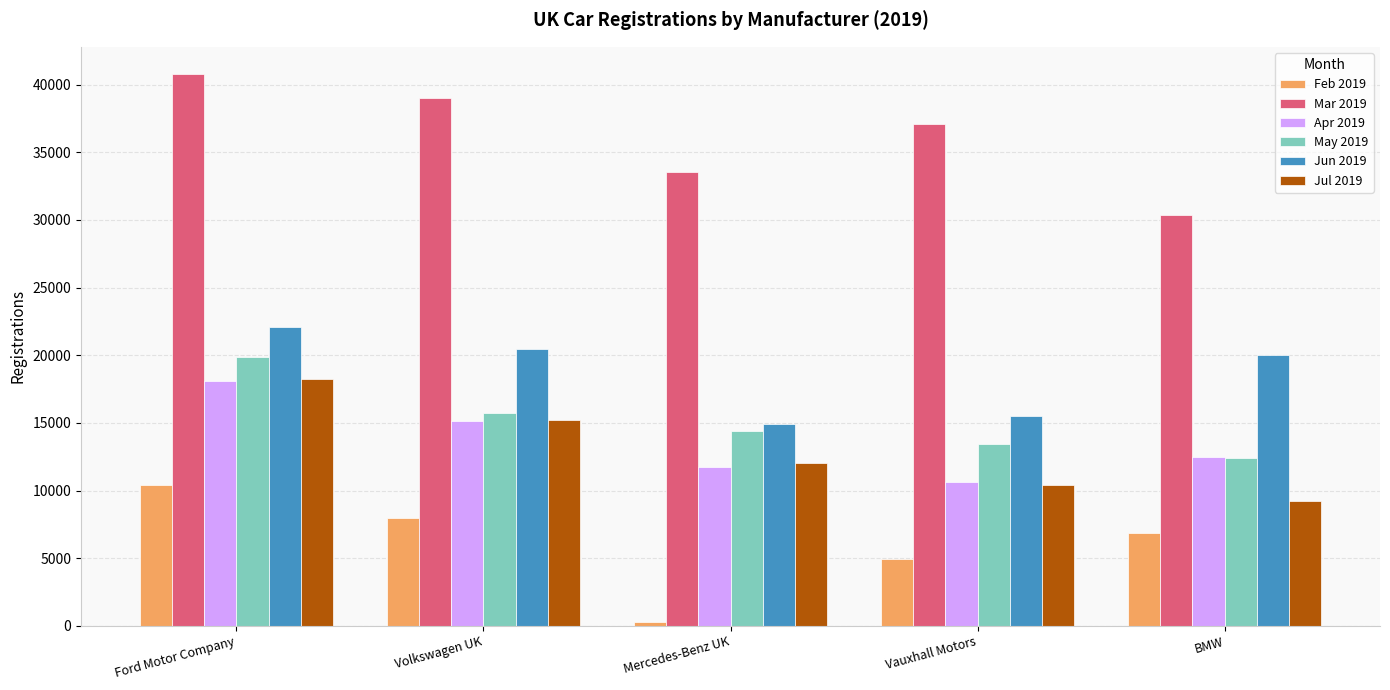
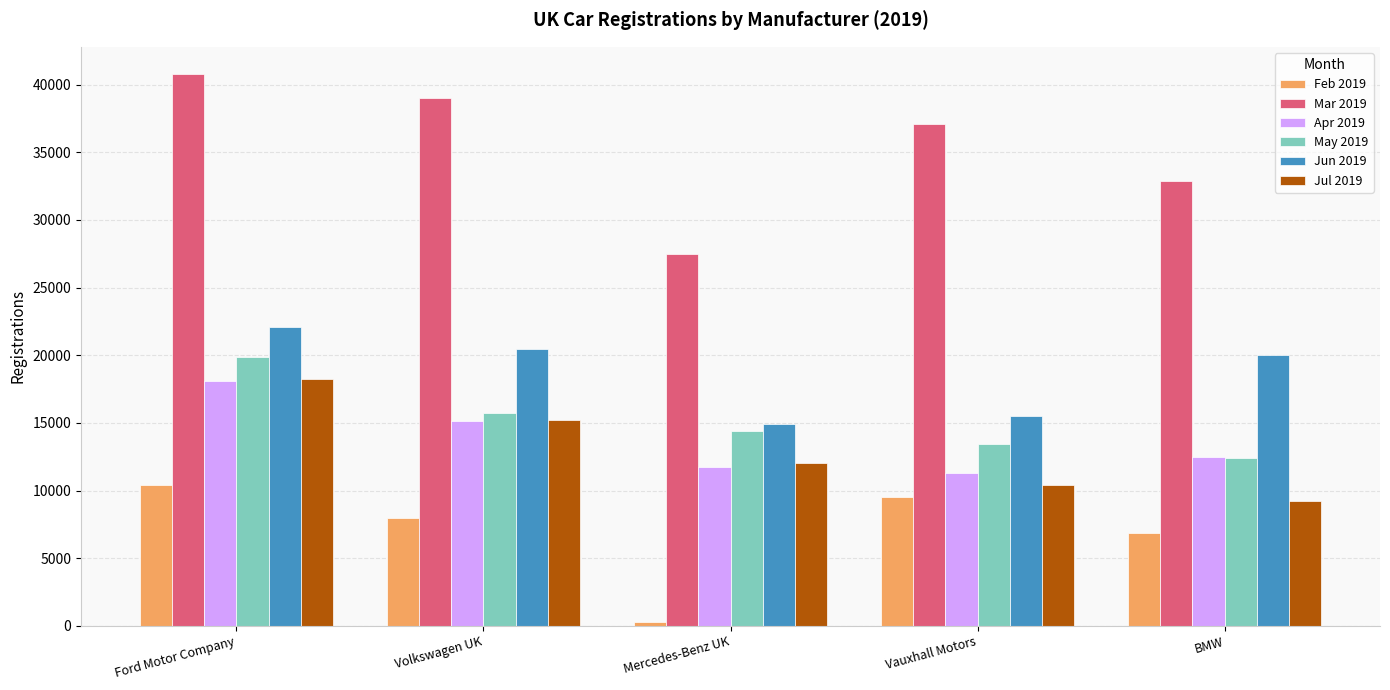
  {
    "Feb 2019": {
      "Ford Motor Company": 10400,
      "Volkswagen UK": 8000,
      "Mercedes-Benz UK": 300,
-     "Vauxhall Motors": 4900,
+     "Vauxhall Motors": 9500,
      "BMW": 6900
    },
    "Mar 2019": {
      "Ford Motor Company": 40800,
      "Volkswagen UK": 39000,
-     "Mercedes-Benz UK": 33500,
+     "Mercedes-Benz UK": 27500,
      "Vauxhall Motors": 37100,
-     "BMW": 30300
+     "BMW": 32900
    },
    "Apr 2019": {
      "Ford Motor Company": 18100,
      "Volkswagen UK": 15200,
      "Mercedes-Benz UK": 11700,
-     "Vauxhall Motors": 10600,
+     "Vauxhall Motors": 11300,
      "BMW": 12400
    },
    "May 2019": {
      "Ford Motor Company": 19900,
      "Volkswagen UK": 15700,
      "Mercedes-Benz UK": 14400,
      "Vauxhall Motors": 13500,
      "BMW": 12400
    },
    "Jun 2019": {
      "Ford Motor Company": 22000,
      "Volkswagen UK": 20500,
      "Mercedes-Benz UK": 14900,
      "Vauxhall Motors": 15500,
      "BMW": 20000
    },
    "Jul 2019": {
      "Ford Motor Company": 18200,
      "Volkswagen UK": 15200,
      "Mercedes-Benz UK": 12100,
      "Vauxhall Motors": 10400,
      "BMW": 9200
    }
  }
